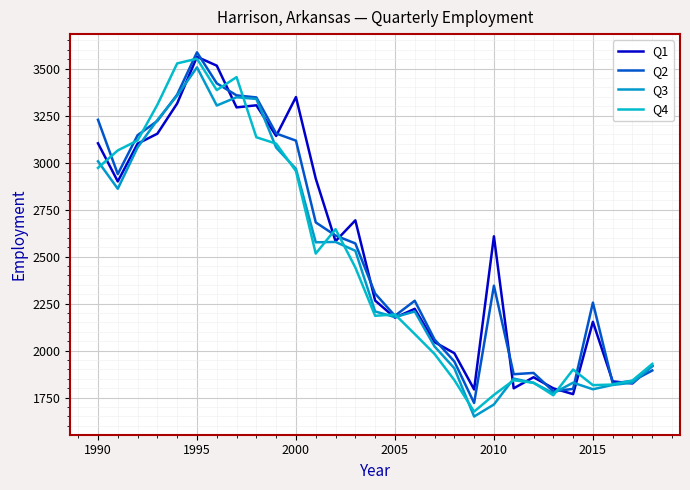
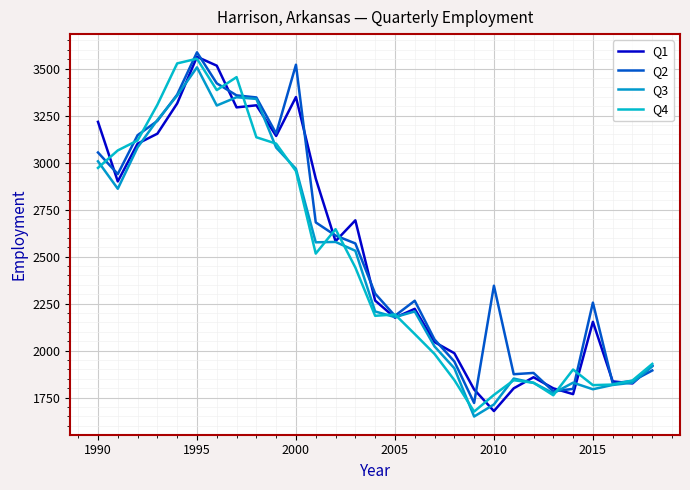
  {
    "Q1": {
-     "1990": 3100,
+     "1990": 3220,
      "2000": 3350,
-     "2010": 2610,
+     "2010": 1680,
      "2015": 2150
    },
    "Q2": {
-     "1990": 3230,
+     "1990": 3050,
      "1995": 3590,
-     "2000": 3120,
+     "2000": 3520,
      "2010": 2350,
      "2015": 2260
    }
  }
